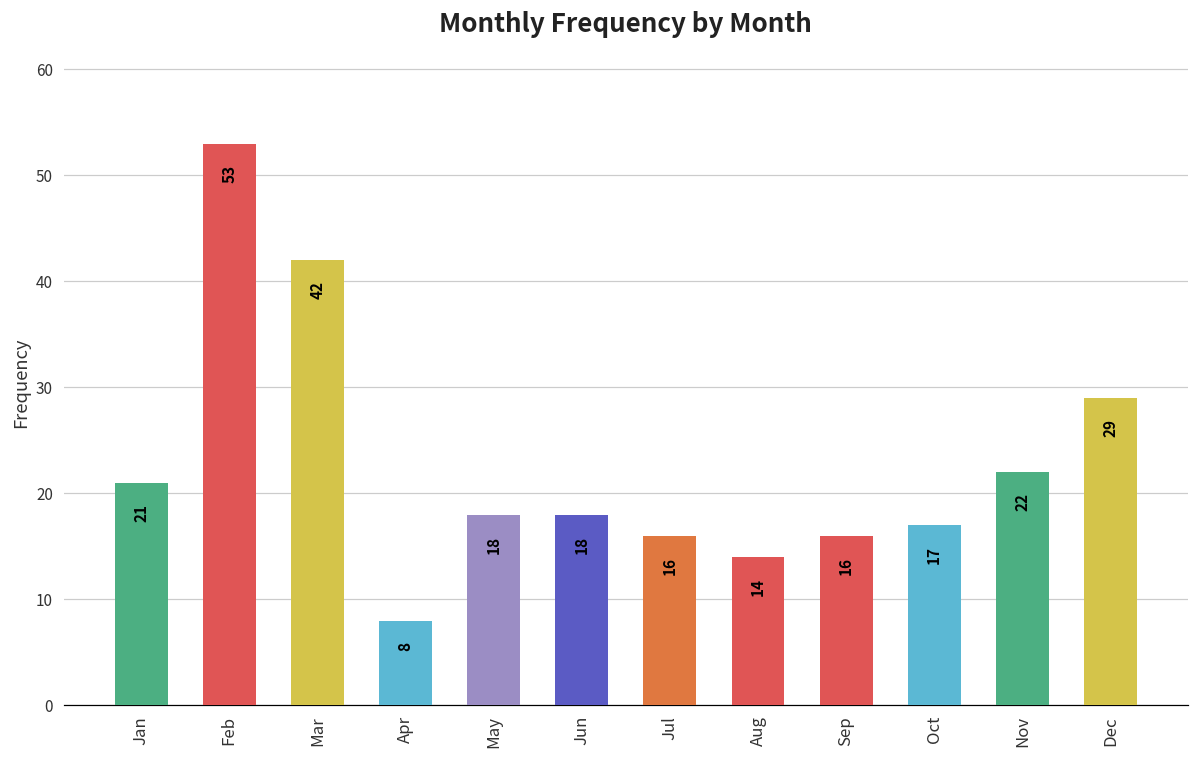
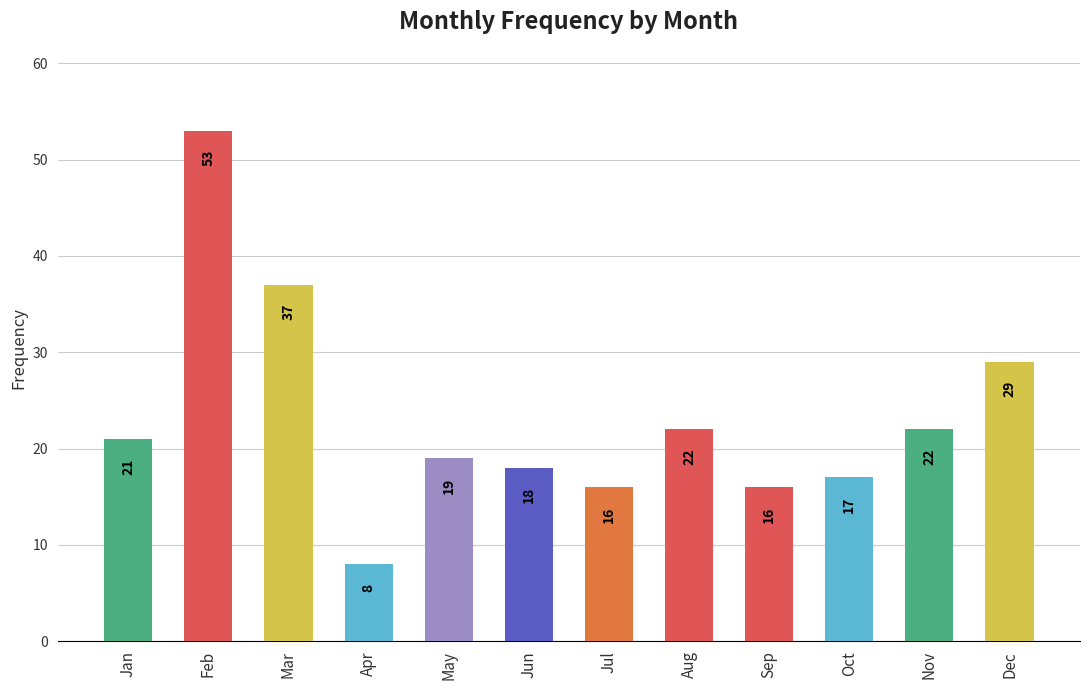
  {
    "Jan": 21,
    "Feb": 53,
-   "Mar": 42,
+   "Mar": 37,
    "Apr": 8,
-   "May": 18,
+   "May": 19,
    "Jun": 18,
    "Jul": 16,
-   "Aug": 14,
+   "Aug": 22,
    "Sep": 16,
    "Oct": 17,
    "Nov": 22,
    "Dec": 29
  }
